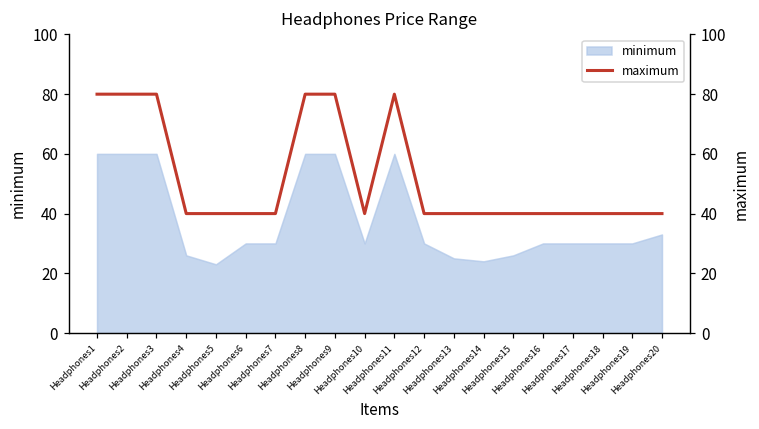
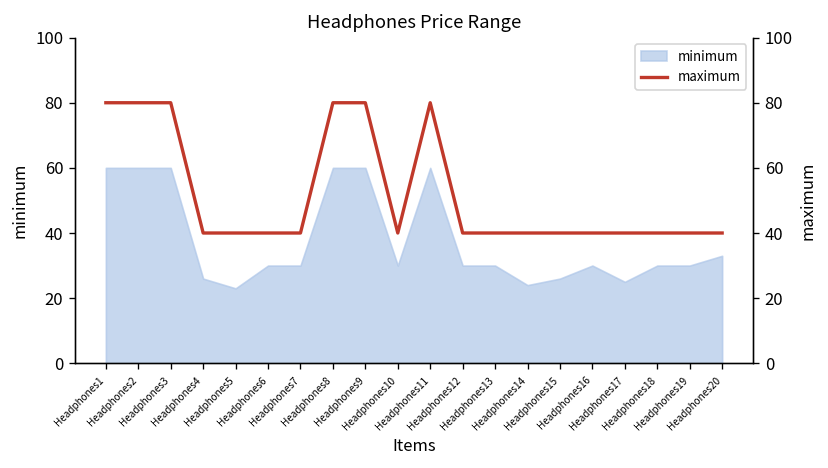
  {
    "minimum": {
      "Headphones1": 60,
      "Headphones2": 60,
      "Headphones3": 60,
      "Headphones4": 26,
      "Headphones5": 23,
      "Headphones6": 30,
      "Headphones7": 30,
      "Headphones8": 60,
      "Headphones9": 60,
      "Headphones10": 30,
      "Headphones11": 60,
      "Headphones12": 30,
-     "Headphones13": 25,
+     "Headphones13": 30,
      "Headphones14": 24,
      "Headphones15": 26,
      "Headphones16": 30,
-     "Headphones17": 30,
+     "Headphones17": 25,
      "Headphones18": 30,
      "Headphones19": 30,
      "Headphones20": 33
    },
    "maximum": {
      "Headphones1": 80,
      "Headphones2": 80,
      "Headphones3": 80,
      "Headphones4": 40,
      "Headphones5": 40,
      "Headphones6": 40,
      "Headphones7": 40,
      "Headphones8": 80,
      "Headphones9": 80,
      "Headphones10": 40,
      "Headphones11": 80,
      "Headphones12": 40,
      "Headphones13": 40,
      "Headphones14": 40,
      "Headphones15": 40,
      "Headphones16": 40,
      "Headphones17": 40,
      "Headphones18": 40,
      "Headphones19": 40,
      "Headphones20": 40
    }
  }
